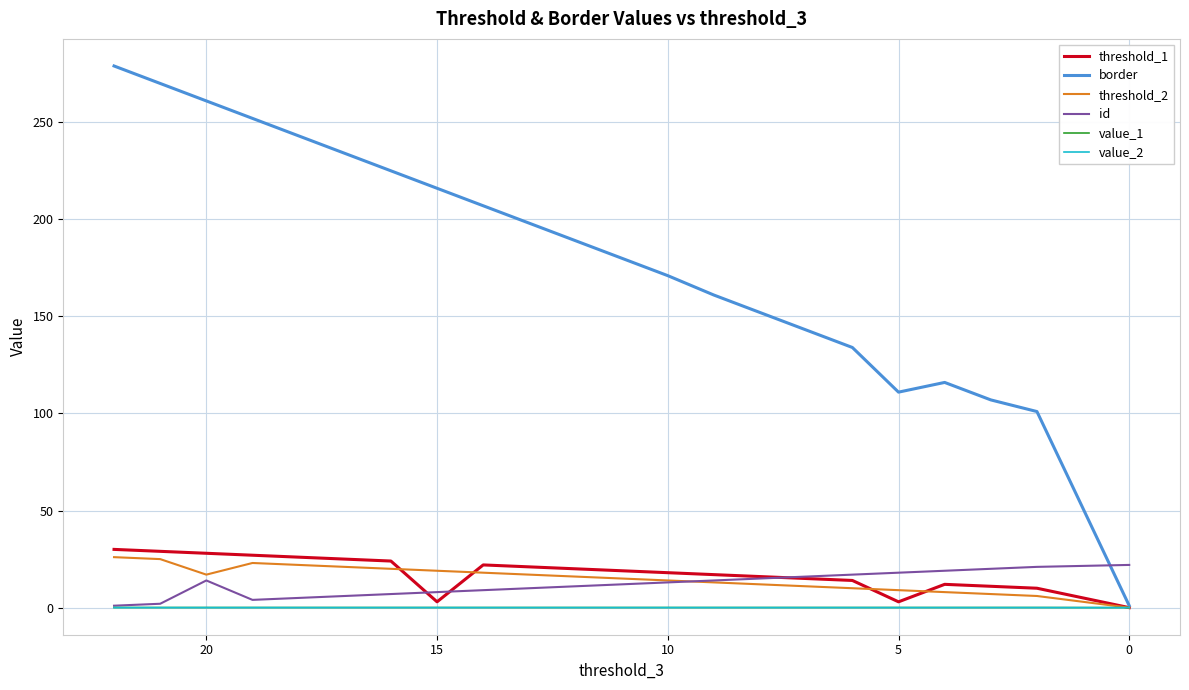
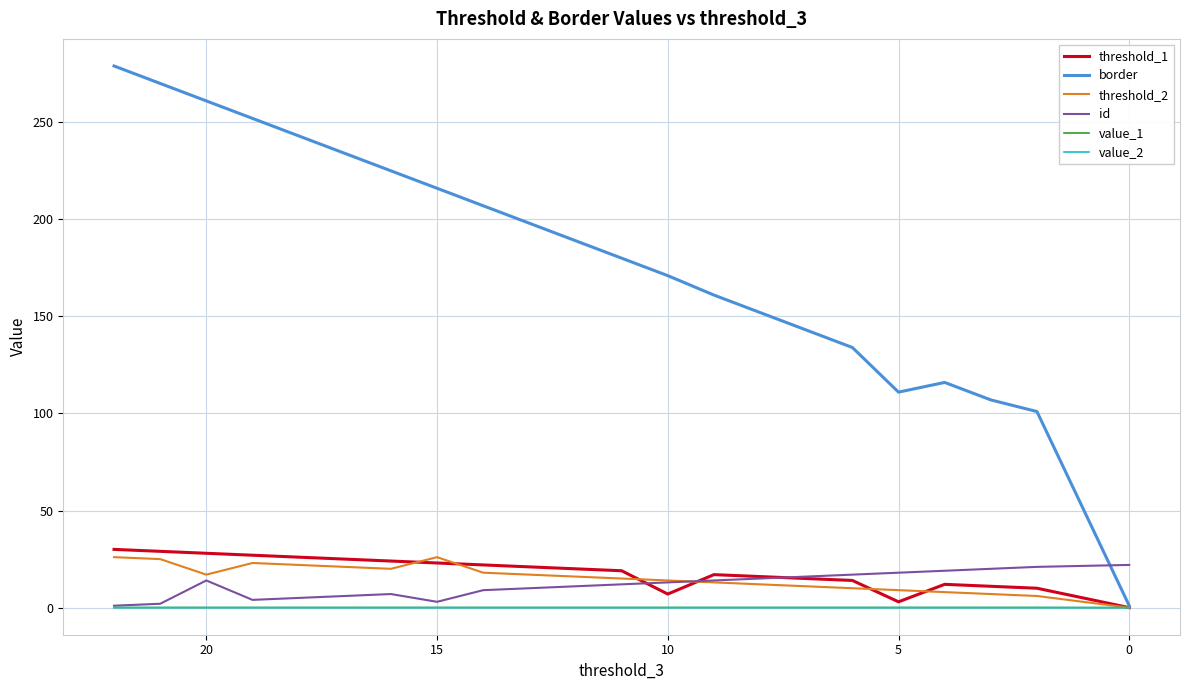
  {
    "threshold_1": {
      "20": 28,
-     "15": 3,
-     "10": 18,
+     "15": 23,
+     "10": 7,
      "5": 3
    },
    "border": {
      "20": 261,
      "15": 216,
      "10": 171,
      "5": 111
    },
    "threshold_2": {
      "20": 17,
-     "15": 19,
+     "15": 26,
      "5": 9
    },
    "id": {
      "20": 14,
-     "15": 8,
+     "15": 3,
      "5": 18,
      "0": 22
    },
    "value_2": {
      "20": 0,
      "15": 0,
      "10": 0,
      "5": 0
    }
  }
